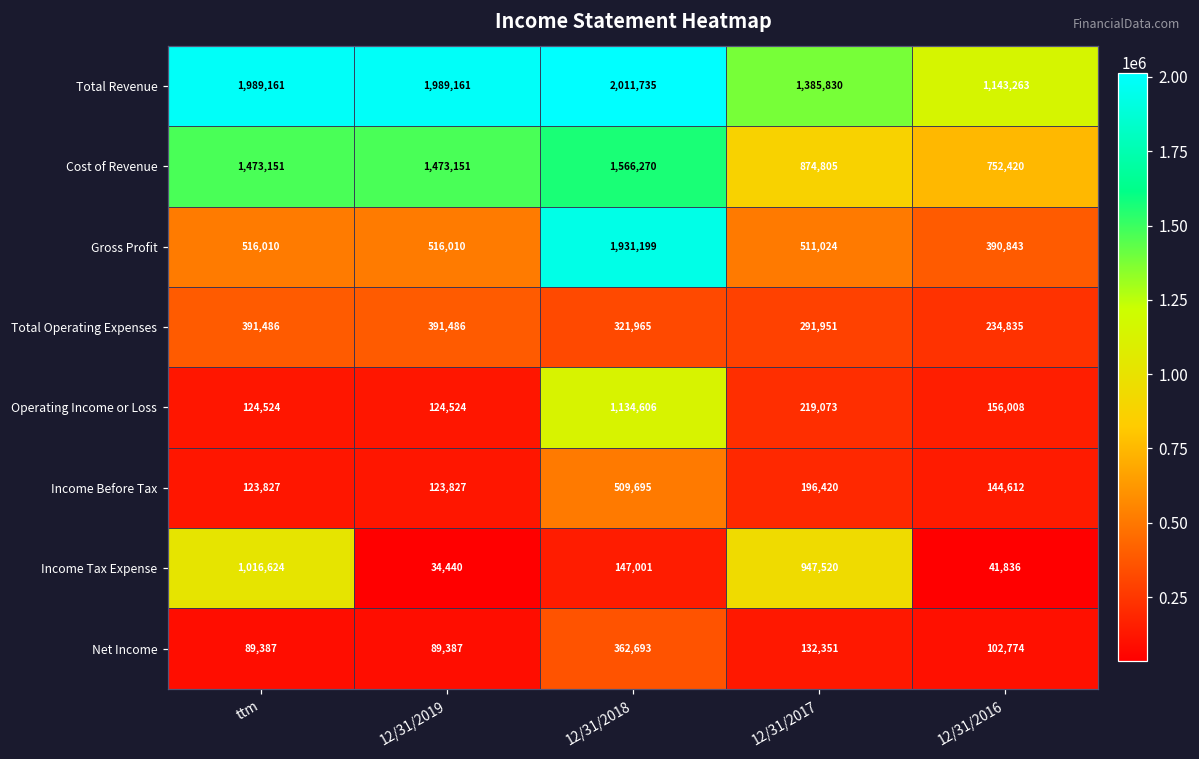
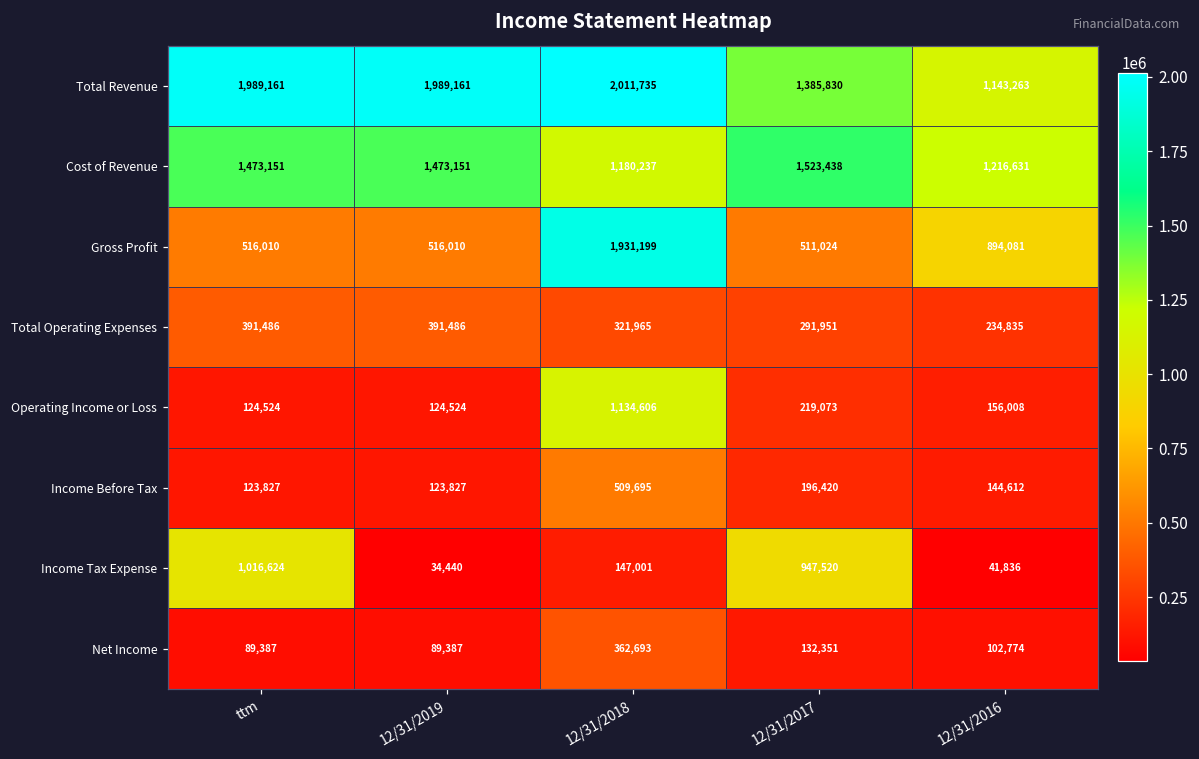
  {
    "Total Revenue": {
      "ttm": "1,989,161",
      "12/31/2019": "1,989,161",
      "12/31/2018": "2,011,735",
      "12/31/2017": "1,385,830",
      "12/31/2016": "1,143,263"
    },
    "Cost of Revenue": {
      "ttm": "1,473,151",
      "12/31/2019": "1,473,151",
-     "12/31/2018": "1,566,270",
-     "12/31/2017": "874,805",
-     "12/31/2016": "752,420"
+     "12/31/2018": "1,180,237",
+     "12/31/2017": "1,523,438",
+     "12/31/2016": "1,216,631"
    },
    "Gross Profit": {
      "ttm": "516,010",
      "12/31/2019": "516,010",
      "12/31/2018": "1,931,199",
      "12/31/2017": "511,024",
-     "12/31/2016": "390,843"
+     "12/31/2016": "894,081"
    },
    "Total Operating Expenses": {
      "ttm": "391,486",
      "12/31/2019": "391,486",
      "12/31/2018": "321,965",
      "12/31/2017": "291,951",
      "12/31/2016": "234,835"
    },
    "Operating Income or Loss": {
      "ttm": "124,524",
      "12/31/2019": "124,524",
      "12/31/2018": "1,134,606",
      "12/31/2017": "219,073",
      "12/31/2016": "156,008"
    },
    "Income Before Tax": {
      "ttm": "123,827",
      "12/31/2019": "123,827",
      "12/31/2018": "509,695",
      "12/31/2017": "196,420",
      "12/31/2016": "144,612"
    },
    "Income Tax Expense": {
      "ttm": "1,016,624",
      "12/31/2019": "34,440",
      "12/31/2018": "147,001",
      "12/31/2017": "947,520",
      "12/31/2016": "41,836"
    },
    "Net Income": {
      "ttm": "89,387",
      "12/31/2019": "89,387",
      "12/31/2018": "362,693",
      "12/31/2017": "132,351",
      "12/31/2016": "102,774"
    }
  }
